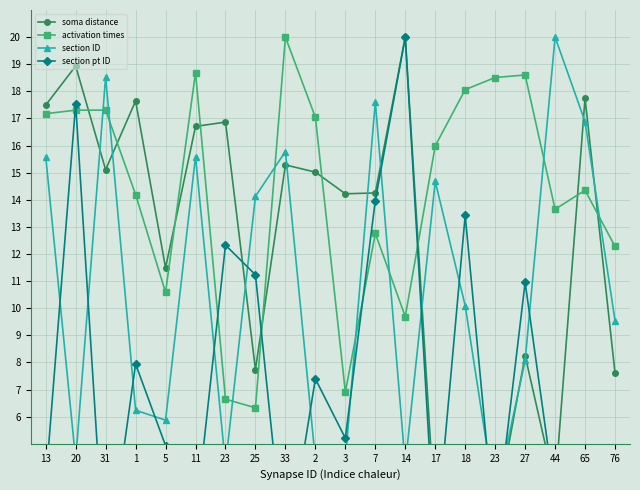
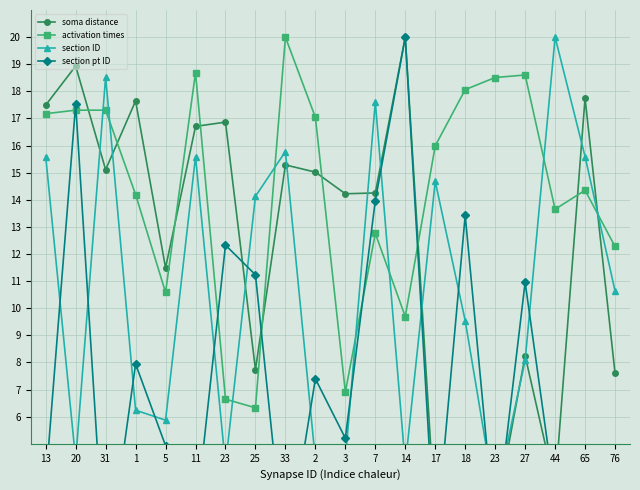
  {
    "section ID": {
      "13": 15.6,
      "31": 18.5,
      "1": 6.2,
      "5": 5.9,
      "11": 15.6,
      "25": 14.1,
      "33": 15.8,
      "7": 17.6,
      "17": 14.7,
-     "18": 10.1,
+     "18": 9.5,
      "27": 8.1,
      "44": 20.0,
-     "65": 16.9,
-     "76": 9.5
+     "65": 15.6,
+     "76": 10.6
    },
    "section pt ID": {
      "20": 17.5,
      "1": 7.9,
      "5": 4.9,
      "25": 11.2,
      "2": 7.4,
      "3": 5.2,
      "7": 14.0,
      "18": 13.4,
      "27": 11.0
    }
  }
